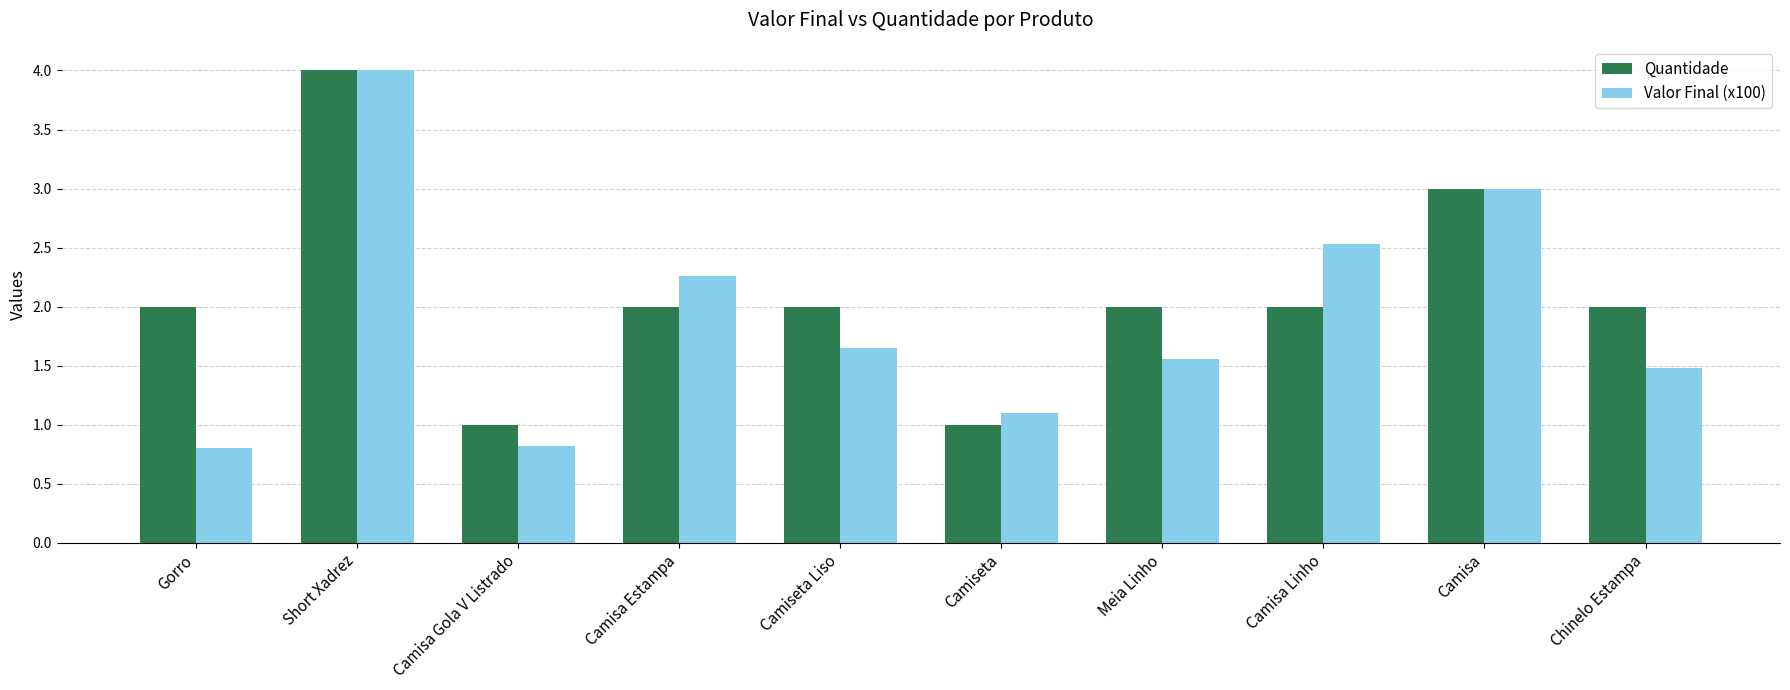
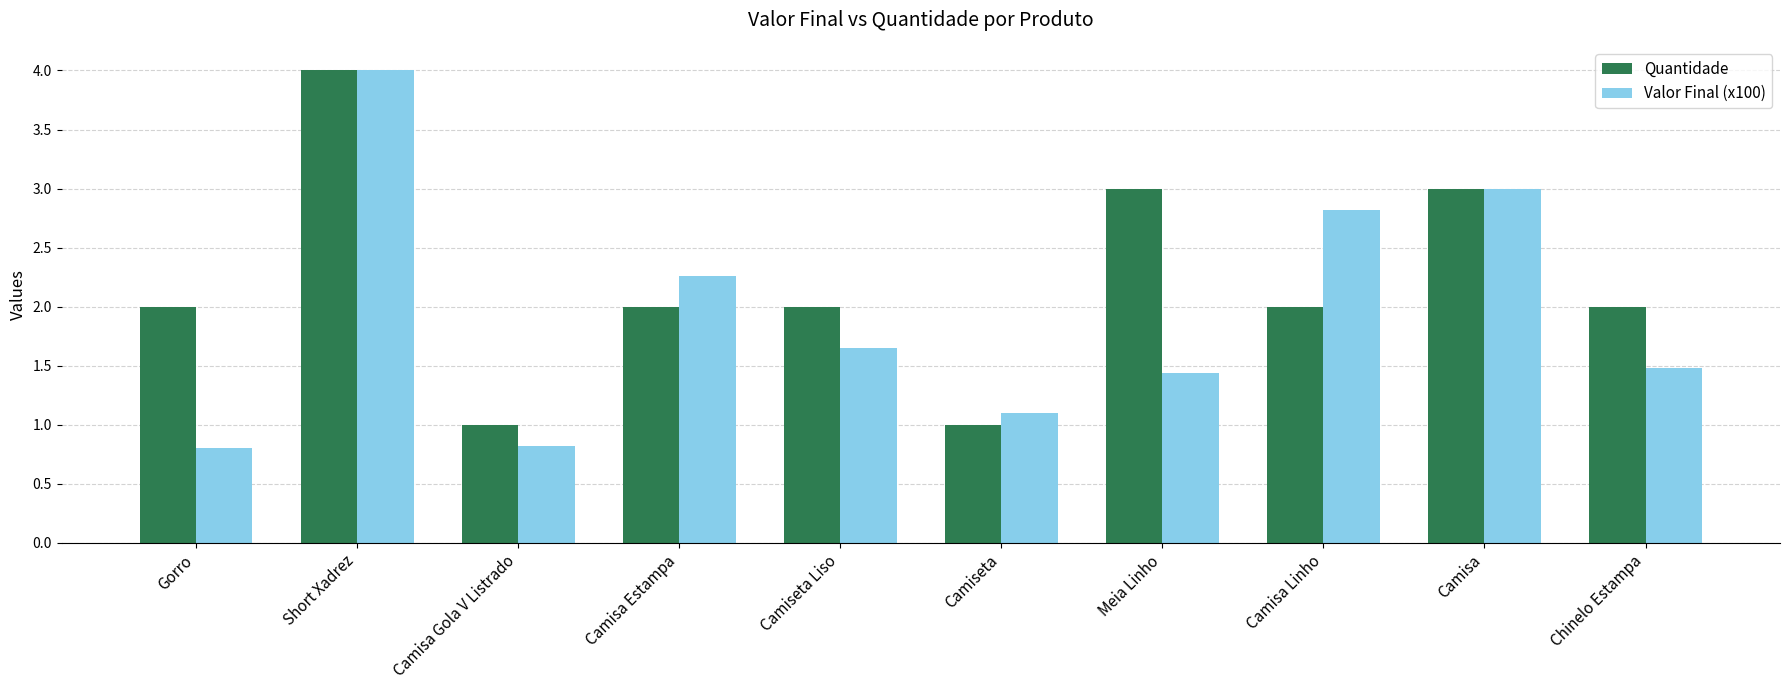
  {
    "Quantidade": {
      "Gorro": 2,
      "Short Xadrez": 4,
      "Camisa Gola V Listrado": 1,
      "Camisa Estampa": 2,
      "Camiseta Liso": 2,
      "Camiseta": 1,
-     "Meia Linho": 2,
+     "Meia Linho": 3,
      "Camisa Linho": 2,
      "Camisa": 3,
      "Chinelo Estampa": 2
    },
    "Valor Final (x100)": {
      "Gorro": 0.80,
      "Short Xadrez": 4.00,
      "Camisa Gola V Listrado": 0.82,
      "Camisa Estampa": 2.26,
      "Camiseta Liso": 1.65,
      "Camiseta": 1.10,
-     "Meia Linho": 1.56,
-     "Camisa Linho": 2.53,
+     "Meia Linho": 1.44,
+     "Camisa Linho": 2.82,
      "Camisa": 3.00,
      "Chinelo Estampa": 1.48
    }
  }
